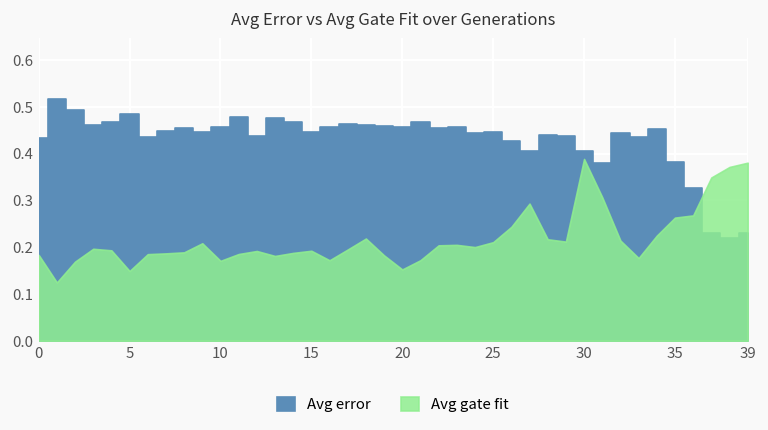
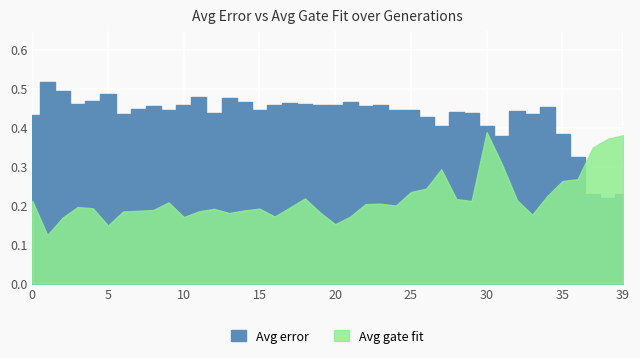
  {
    "Avg gate fit": {
-     "0": 0.18,
+     "0": 0.21,
      "5": 0.15,
      "10": 0.17,
      "15": 0.19,
      "20": 0.15,
-     "25": 0.21,
+     "25": 0.23,
      "30": 0.39,
      "35": 0.26,
      "39": 0.38
    }
  }
